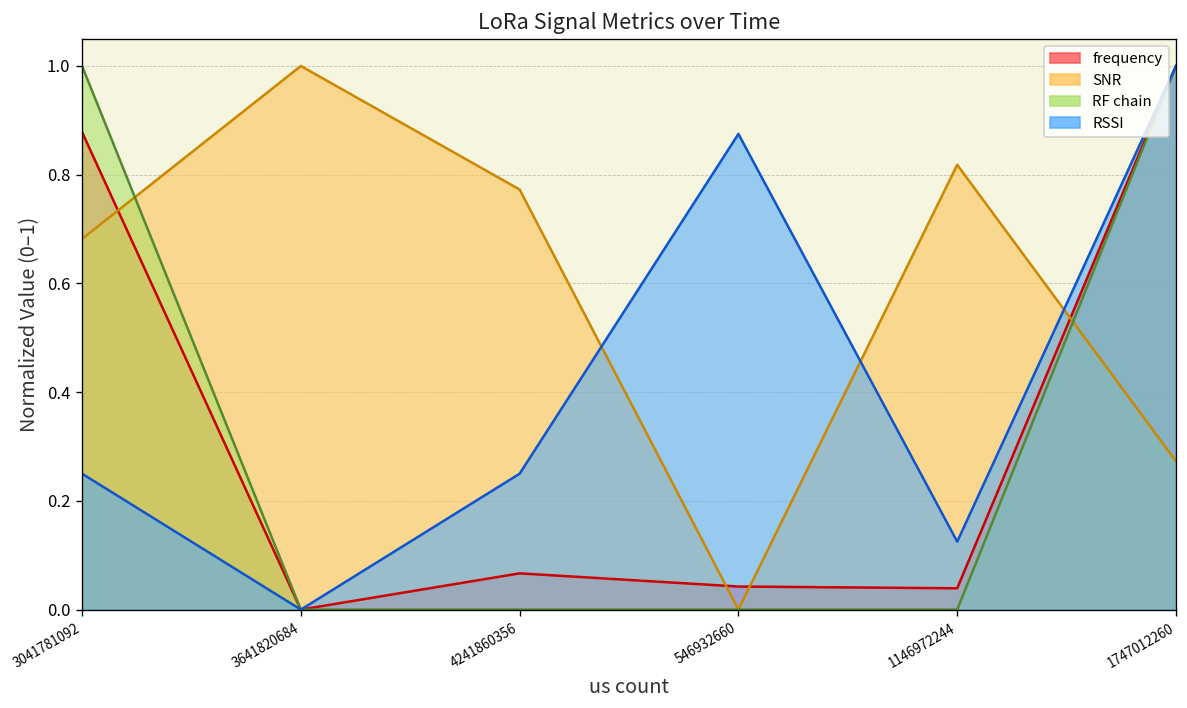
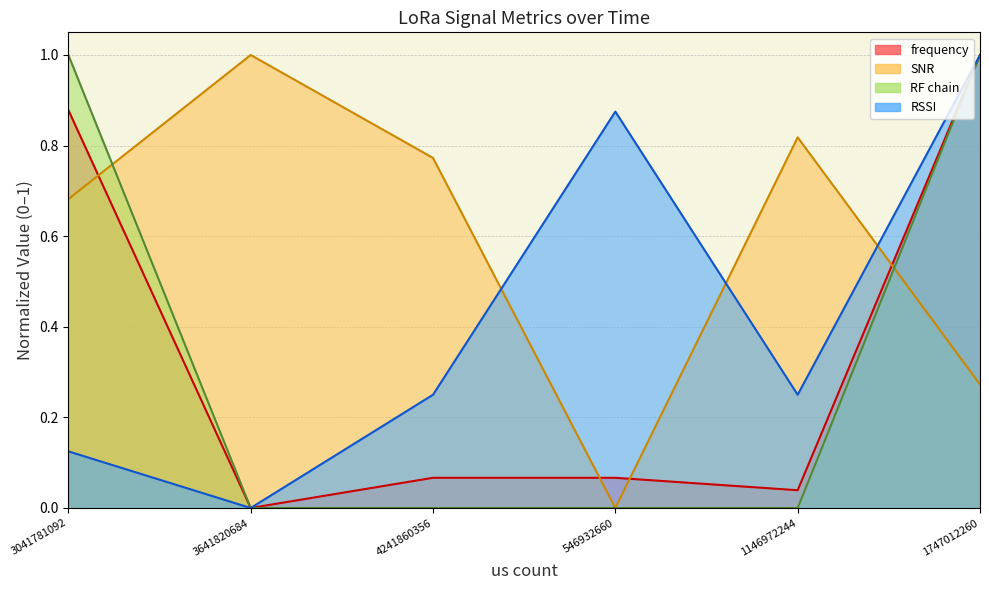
  {
    "frequency": {
      "3041781092": 0.88,
      "4241860356": 0.07,
-     "546932660": 0.04,
+     "546932660": 0.07,
      "1146972244": 0.04
    },
    "SNR": {
      "3041781092": 0.68,
      "3641820684": 1.00,
      "4241860356": 0.77,
      "1146972244": 0.82,
      "1747012260": 0.27
    },
    "RF chain": {
      "3041781092": 1.00,
      "4241860356": 0.00,
      "1146972244": 0.00
    },
    "RSSI": {
-     "3041781092": 0.25,
+     "3041781092": 0.13,
      "4241860356": 0.25,
      "546932660": 0.88,
-     "1146972244": 0.13
+     "1146972244": 0.25
    }
  }
